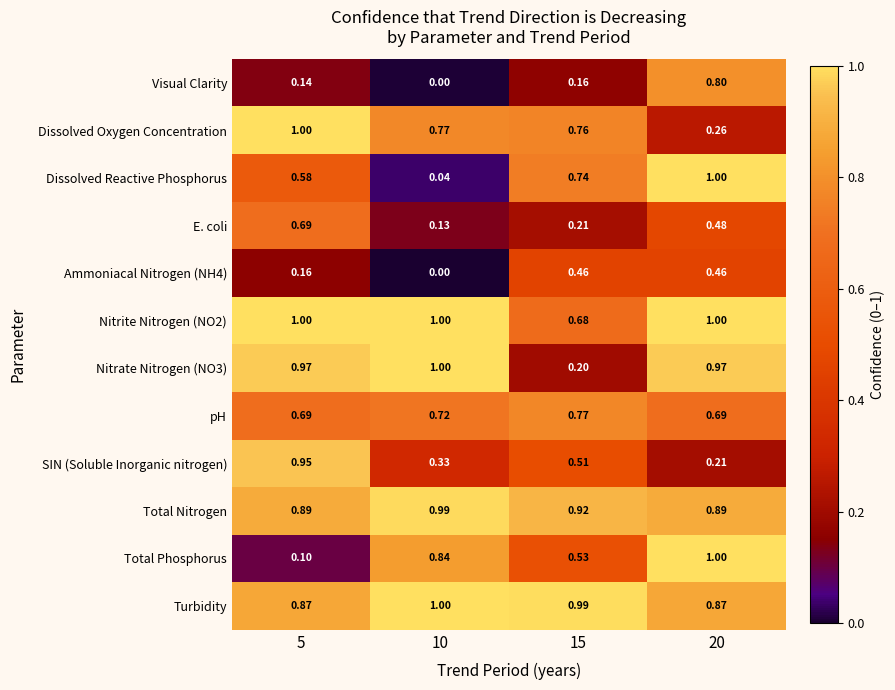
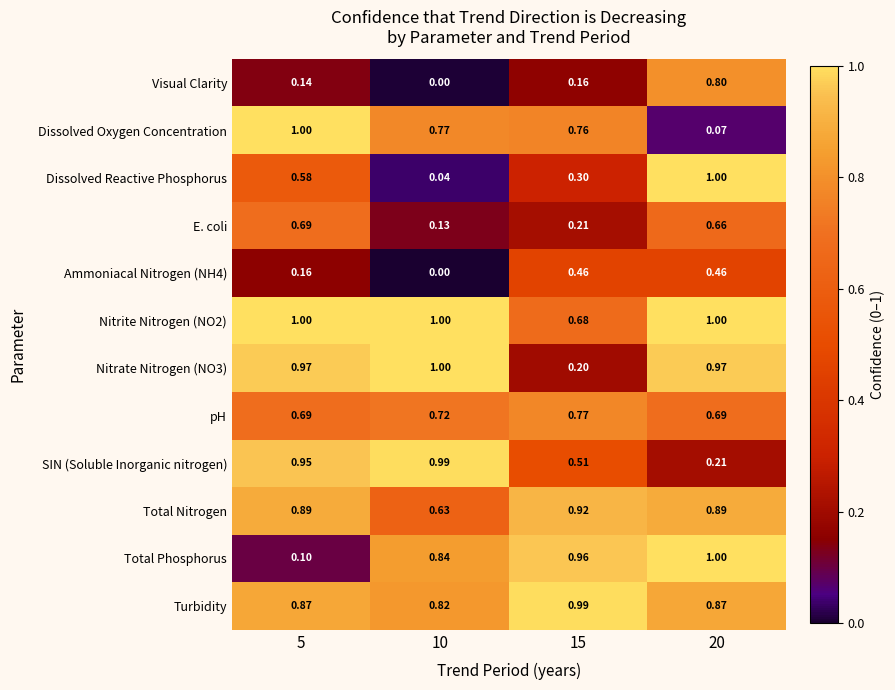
  {
    "Visual Clarity": {
      "5": 0.14,
      "10": 0.00,
      "15": 0.16,
      "20": 0.80
    },
    "Dissolved Oxygen Concentration": {
      "5": 1.00,
      "10": 0.77,
      "15": 0.76,
-     "20": 0.26
+     "20": 0.07
    },
    "Dissolved Reactive Phosphorus": {
      "5": 0.58,
      "10": 0.04,
-     "15": 0.74,
+     "15": 0.30,
      "20": 1.00
    },
    "E. coli": {
      "5": 0.69,
      "10": 0.13,
      "15": 0.21,
-     "20": 0.48
+     "20": 0.66
    },
    "Ammoniacal Nitrogen (NH4)": {
      "5": 0.16,
      "10": 0.00,
      "15": 0.46,
      "20": 0.46
    },
    "Nitrite Nitrogen (NO2)": {
      "5": 1.00,
      "10": 1.00,
      "15": 0.68,
      "20": 1.00
    },
    "Nitrate Nitrogen (NO3)": {
      "5": 0.97,
      "10": 1.00,
      "15": 0.20,
      "20": 0.97
    },
    "pH": {
      "5": 0.69,
      "10": 0.72,
      "15": 0.77,
      "20": 0.69
    },
    "SIN (Soluble Inorganic nitrogen)": {
      "5": 0.95,
-     "10": 0.33,
+     "10": 0.99,
      "15": 0.51,
      "20": 0.21
    },
    "Total Nitrogen": {
      "5": 0.89,
-     "10": 0.99,
+     "10": 0.63,
      "15": 0.92,
      "20": 0.89
    },
    "Total Phosphorus": {
      "5": 0.10,
      "10": 0.84,
-     "15": 0.53,
+     "15": 0.96,
      "20": 1.00
    },
    "Turbidity": {
      "5": 0.87,
-     "10": 1.00,
+     "10": 0.82,
      "15": 0.99,
      "20": 0.87
    }
  }
